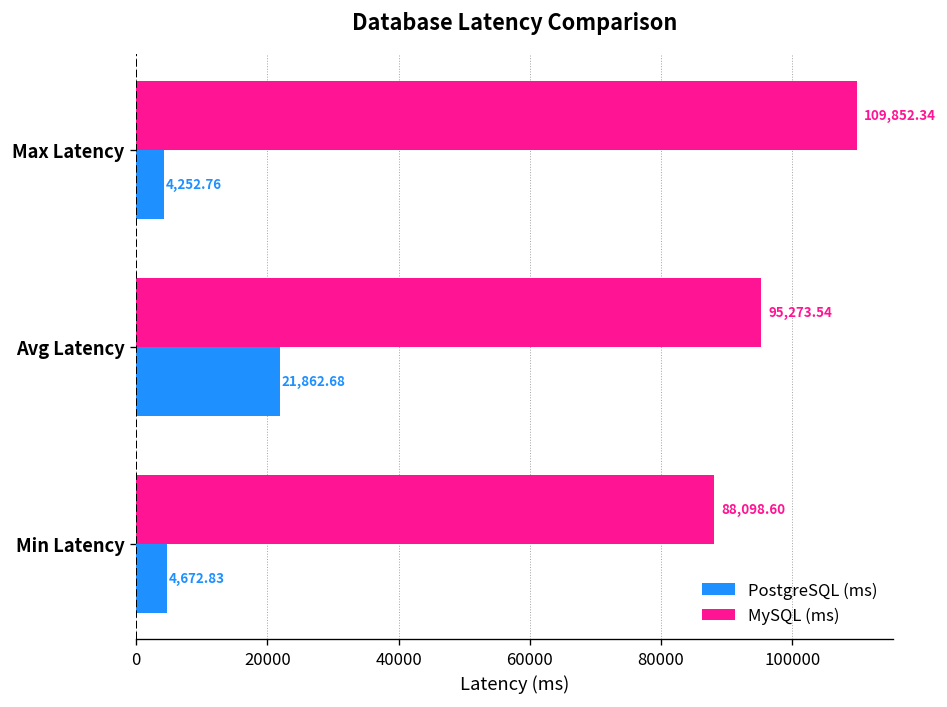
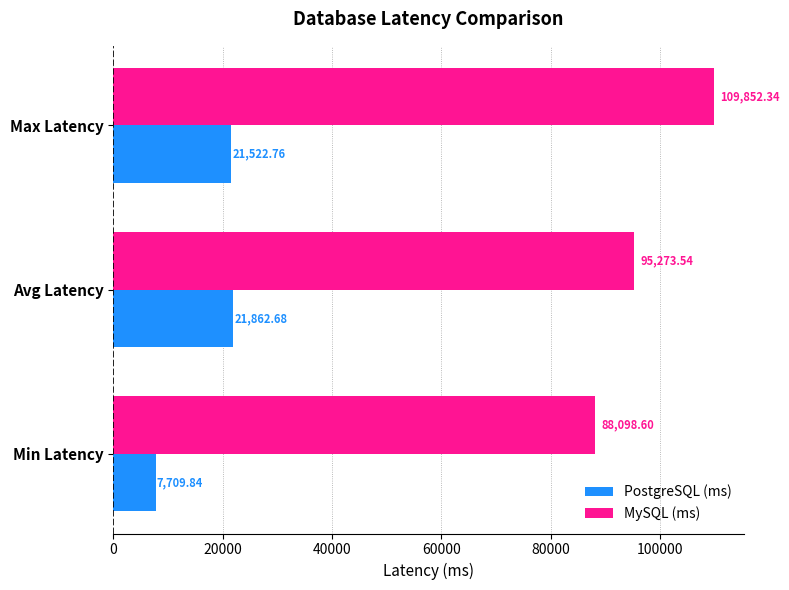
  {
    "PostgreSQL (ms)": {
-     "Max Latency": "4,252.76",
+     "Max Latency": "21,522.76",
      "Avg Latency": "21,862.68",
-     "Min Latency": "4,672.83"
+     "Min Latency": "7,709.84"
    },
    "MySQL (ms)": {
      "Max Latency": "109,852.34",
      "Avg Latency": "95,273.54",
      "Min Latency": "88,098.60"
    }
  }
